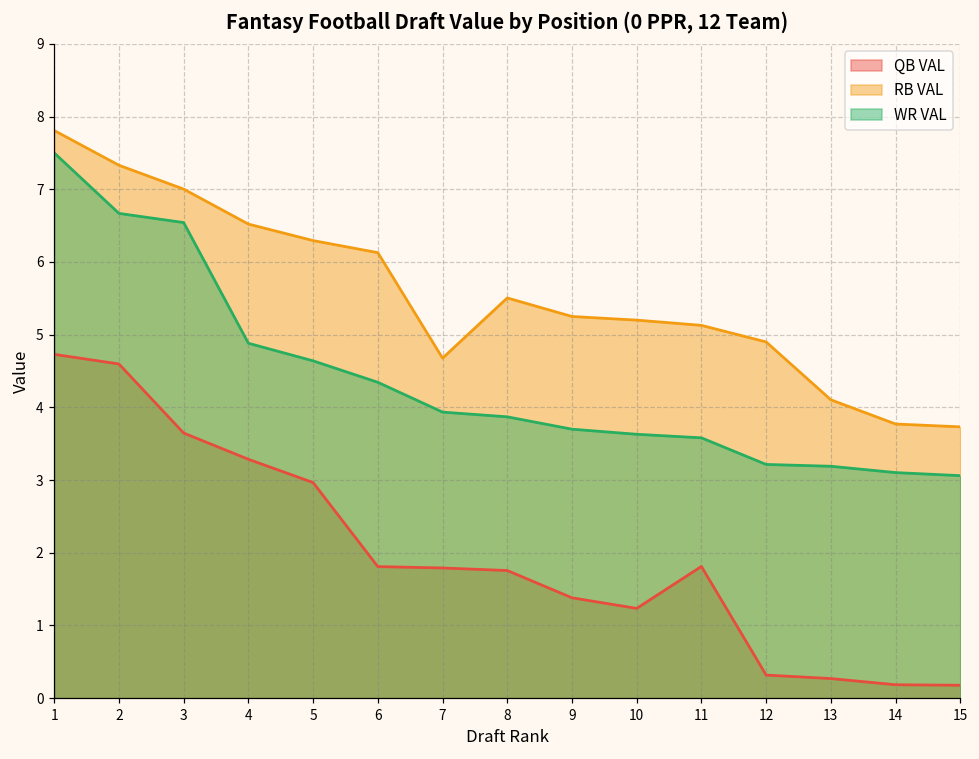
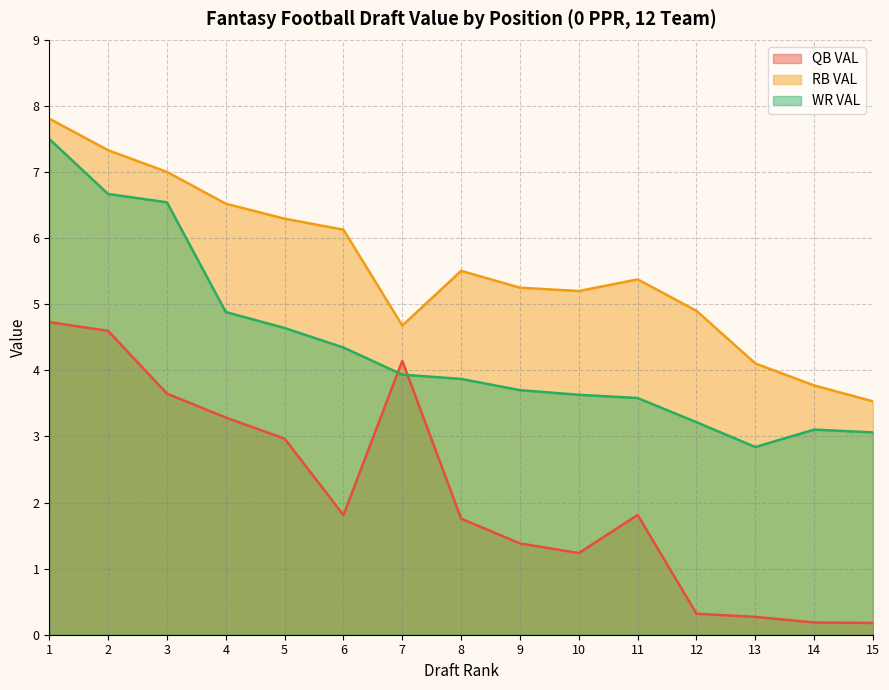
  {
    "QB VAL": {
      "1": 4.7,
      "2": 4.6,
      "3": 3.6,
      "4": 3.3,
      "5": 3.0,
      "6": 1.8,
-     "7": 1.8,
+     "7": 4.1,
      "8": 1.8,
      "9": 1.4,
      "10": 1.2,
      "11": 1.8,
      "12": 0.3,
      "13": 0.3,
      "14": 0.2,
      "15": 0.2
    },
    "RB VAL": {
      "1": 7.8,
      "2": 7.3,
      "3": 7.0,
      "4": 6.5,
      "5": 6.3,
      "6": 6.1,
      "7": 4.7,
      "8": 5.5,
      "9": 5.3,
      "10": 5.2,
-     "11": 5.1,
+     "11": 5.4,
      "12": 4.9,
      "13": 4.1,
      "14": 3.8,
-     "15": 3.7
+     "15": 3.5
    },
    "WR VAL": {
      "1": 7.5,
      "2": 6.7,
      "3": 6.5,
      "4": 4.9,
      "5": 4.6,
      "6": 4.3,
      "7": 3.9,
      "8": 3.9,
      "9": 3.7,
      "10": 3.6,
      "11": 3.6,
      "12": 3.2,
-     "13": 3.2,
+     "13": 2.8,
      "14": 3.1,
      "15": 3.1
    }
  }
